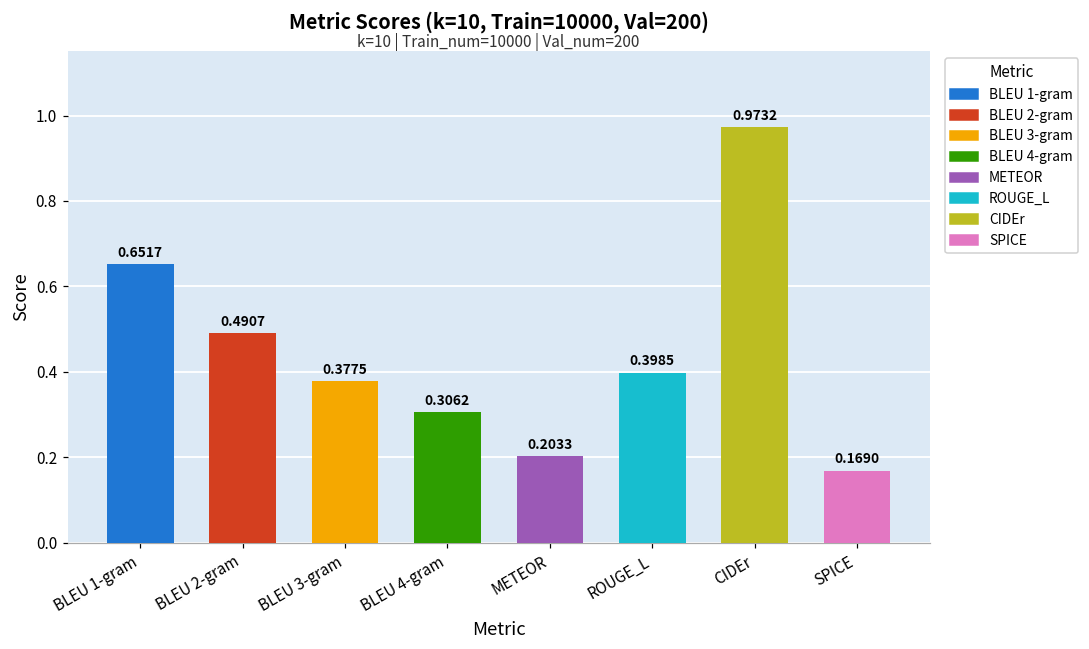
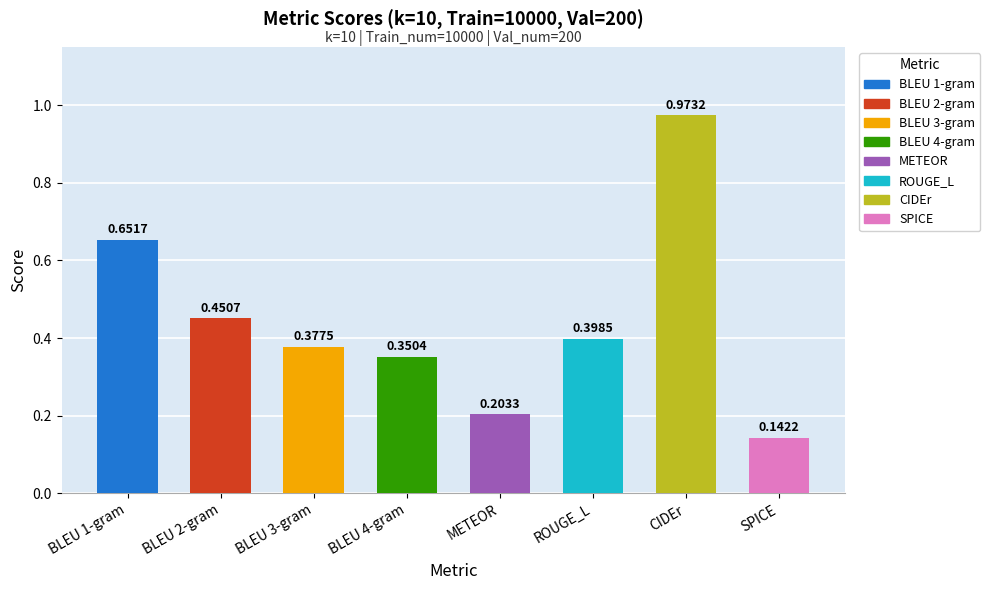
  {
    "BLEU 1-gram": 0.6517,
-   "BLEU 2-gram": 0.4907,
+   "BLEU 2-gram": 0.4507,
    "BLEU 3-gram": 0.3775,
-   "BLEU 4-gram": 0.3062,
+   "BLEU 4-gram": 0.3504,
    "METEOR": 0.2033,
    "ROUGE_L": 0.3985,
    "CIDEr": 0.9732,
-   "SPICE": 0.1690
+   "SPICE": 0.1422
  }
